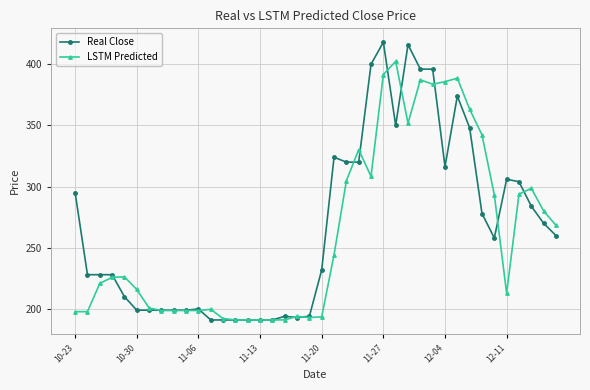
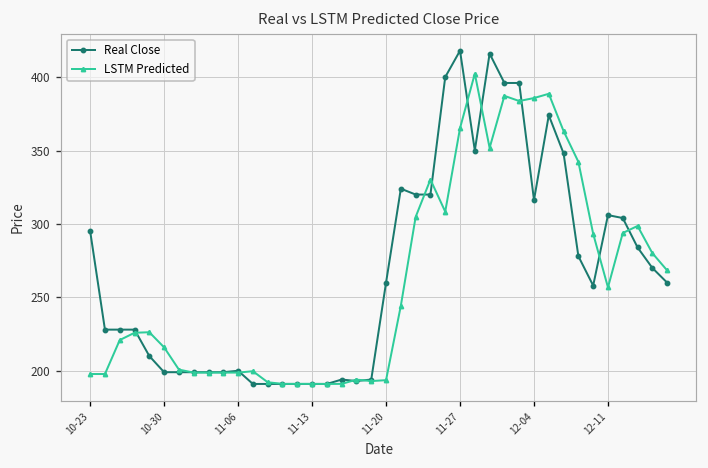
  {
    "Real Close": {
      "10-23": 295,
      "10-30": 199,
-     "11-20": 232,
+     "11-20": 260,
      "11-27": 418,
      "12-04": 316,
      "12-11": 306
    },
    "LSTM Predicted": {
      "10-23": 198,
      "10-30": 216,
      "11-20": 194,
-     "11-27": 392,
+     "11-27": 365,
      "12-04": 386,
-     "12-11": 213
+     "12-11": 257
    }
  }
